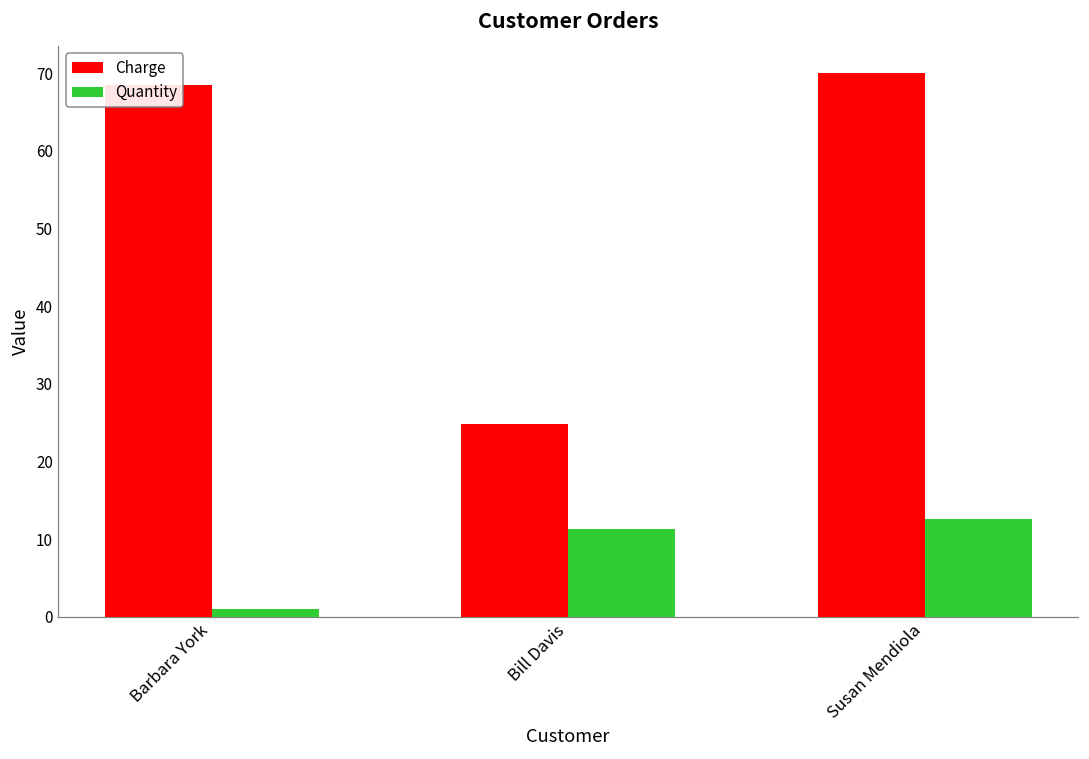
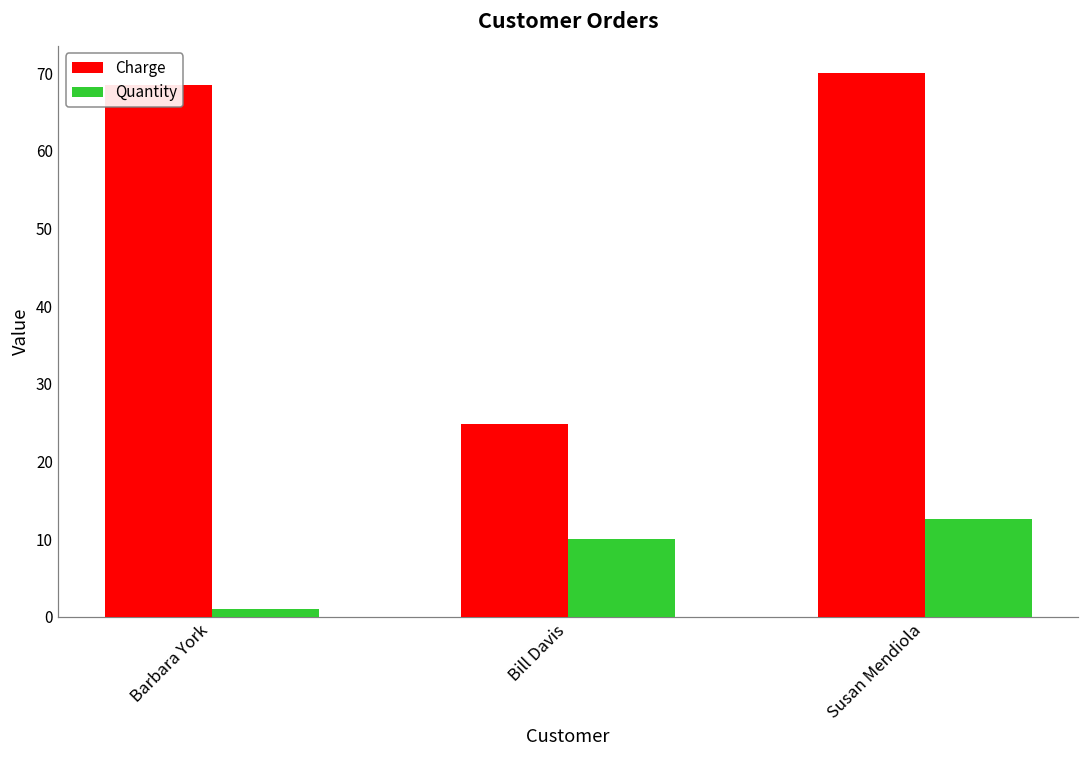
  {
    "Charge": {
      "Bill Davis": 25,
      "Susan Mendiola": 70
    },
    "Quantity": {
      "Barbara York": 1,
-     "Bill Davis": 11,
+     "Bill Davis": 10,
      "Susan Mendiola": 13
    }
  }
